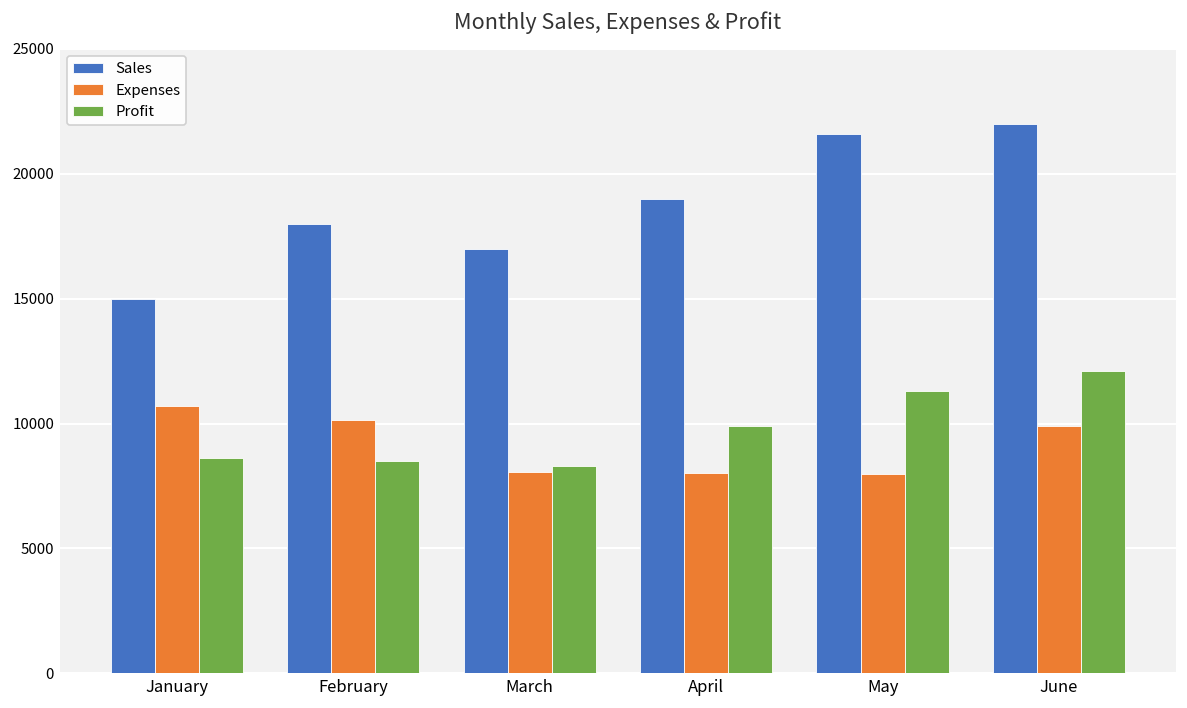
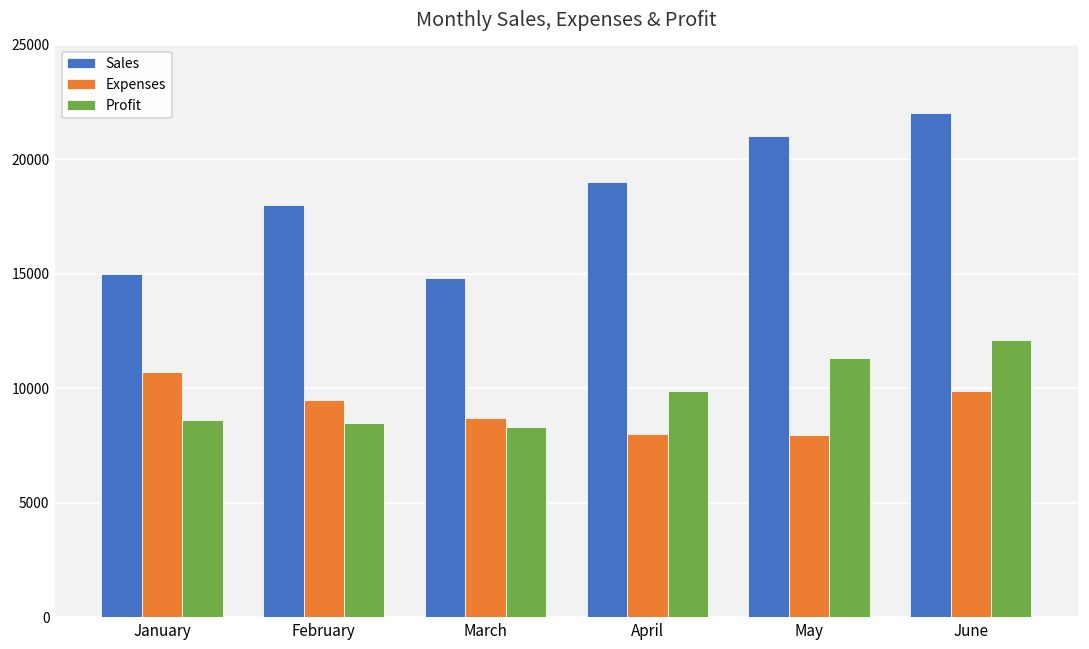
  {
    "Sales": {
      "January": 15000,
      "February": 18000,
-     "March": 17000,
+     "March": 14800,
      "April": 19000,
-     "May": 21600,
+     "May": 21000,
      "June": 22000
    },
    "Expenses": {
      "January": 10700,
-     "February": 10100,
-     "March": 8000,
+     "February": 9500,
+     "March": 8700,
      "April": 8000,
      "May": 8000,
      "June": 9900
    },
    "Profit": {
      "January": 8600,
      "February": 8500,
      "March": 8300,
      "April": 9900,
      "May": 11300,
      "June": 12100
    }
  }
